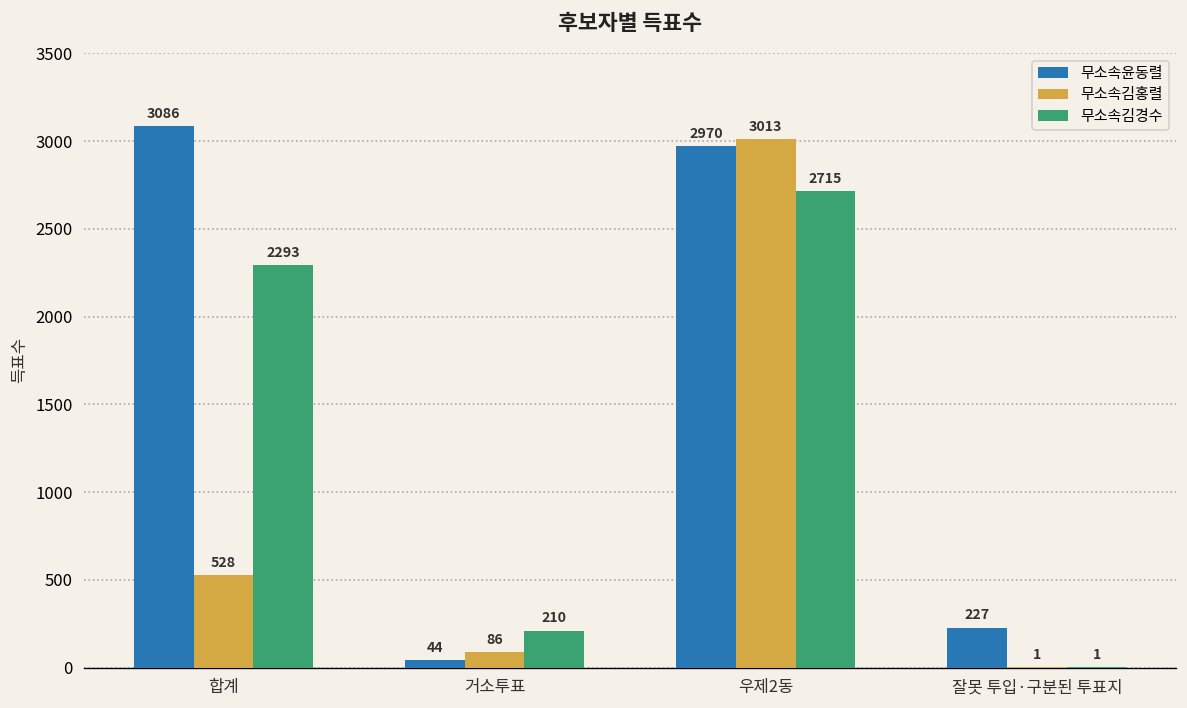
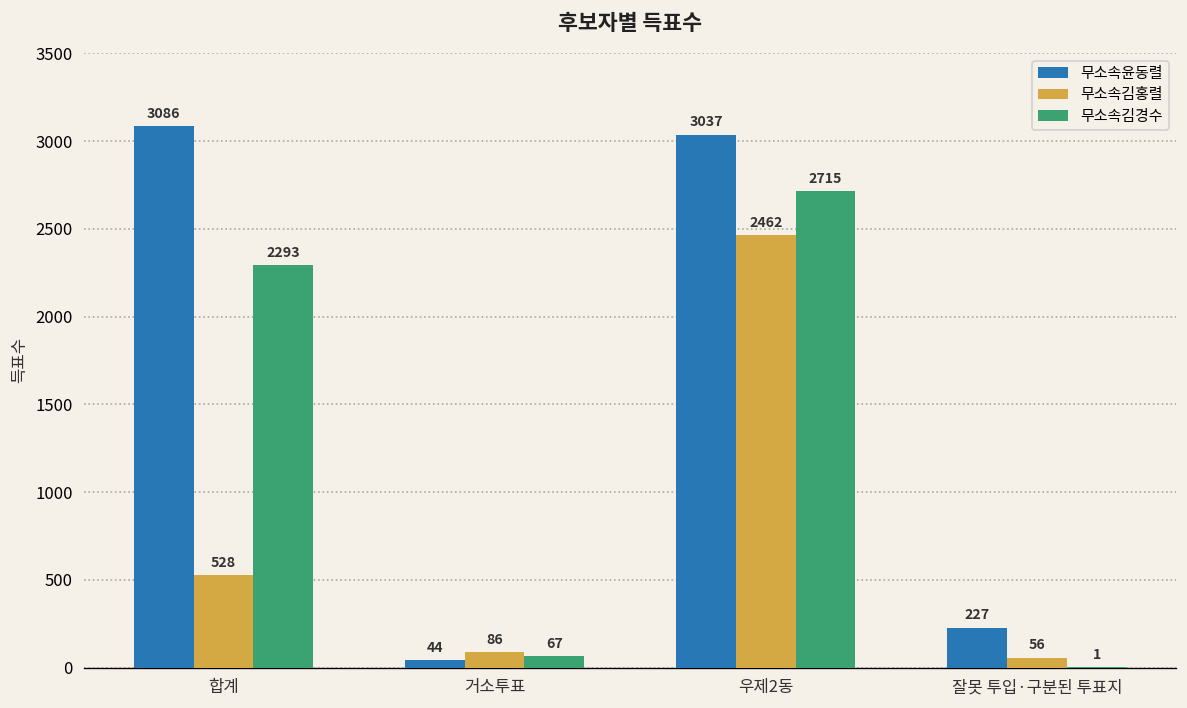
  {
    "무소속윤동렬": {
      "합계": 3086,
      "거소투표": 44,
-     "우제2동": 2970,
+     "우제2동": 3037,
      "잘못 투입·구분된 투표지": 227
    },
    "무소속김홍렬": {
      "합계": 528,
      "거소투표": 86,
-     "우제2동": 3013,
-     "잘못 투입·구분된 투표지": 1
+     "우제2동": 2462,
+     "잘못 투입·구분된 투표지": 56
    },
    "무소속김경수": {
      "합계": 2293,
-     "거소투표": 210,
+     "거소투표": 67,
      "우제2동": 2715,
      "잘못 투입·구분된 투표지": 1
    }
  }
